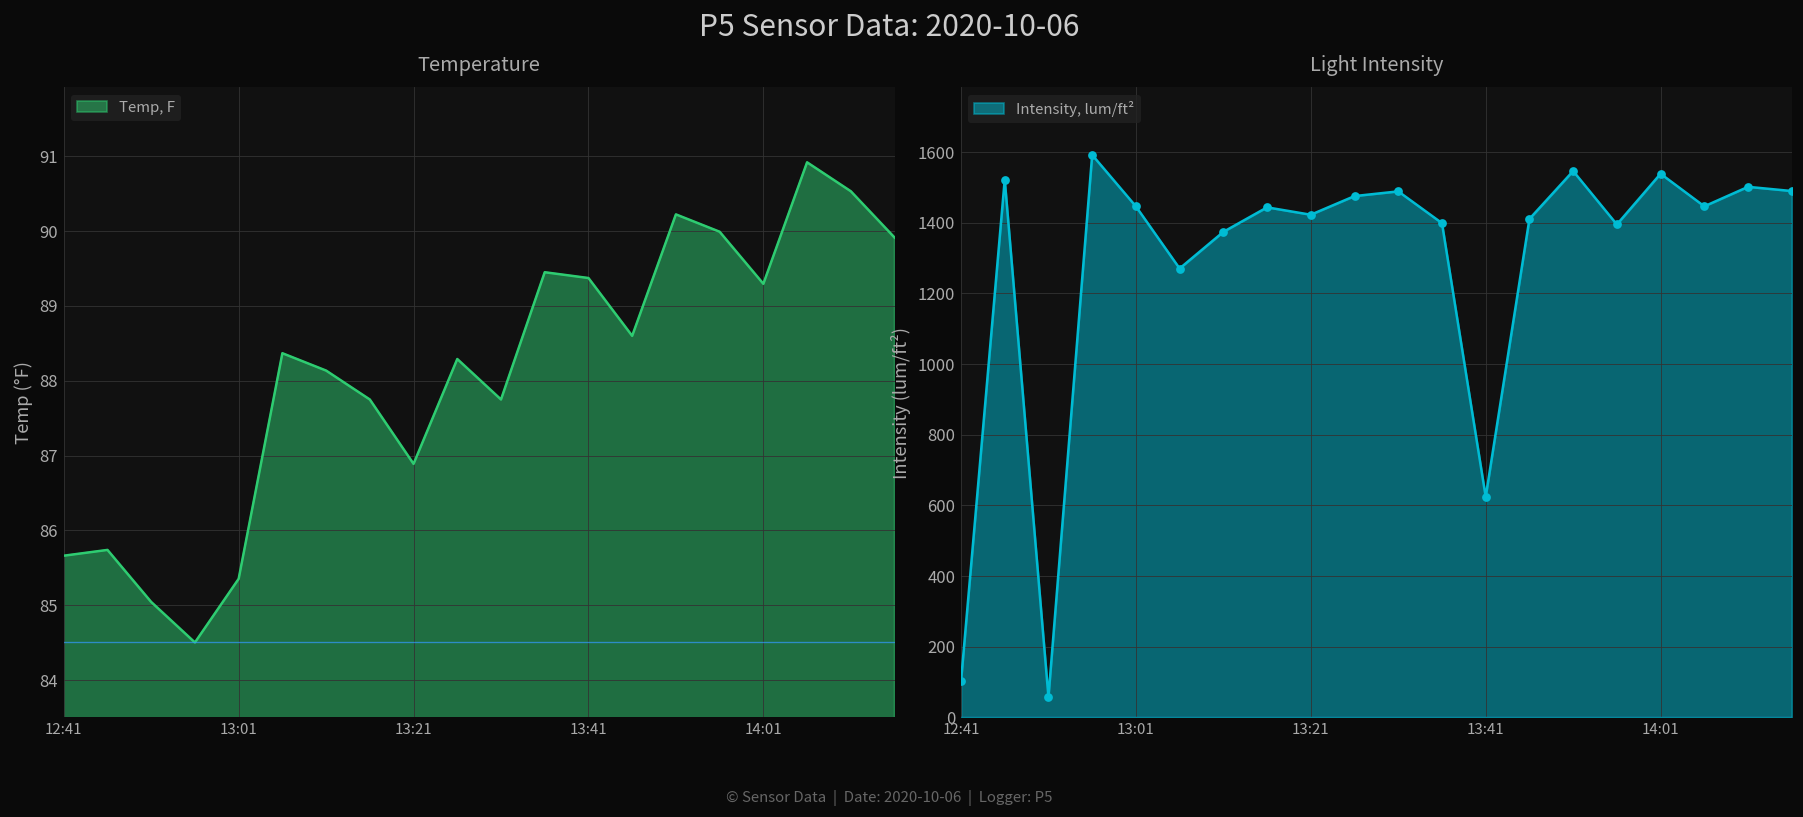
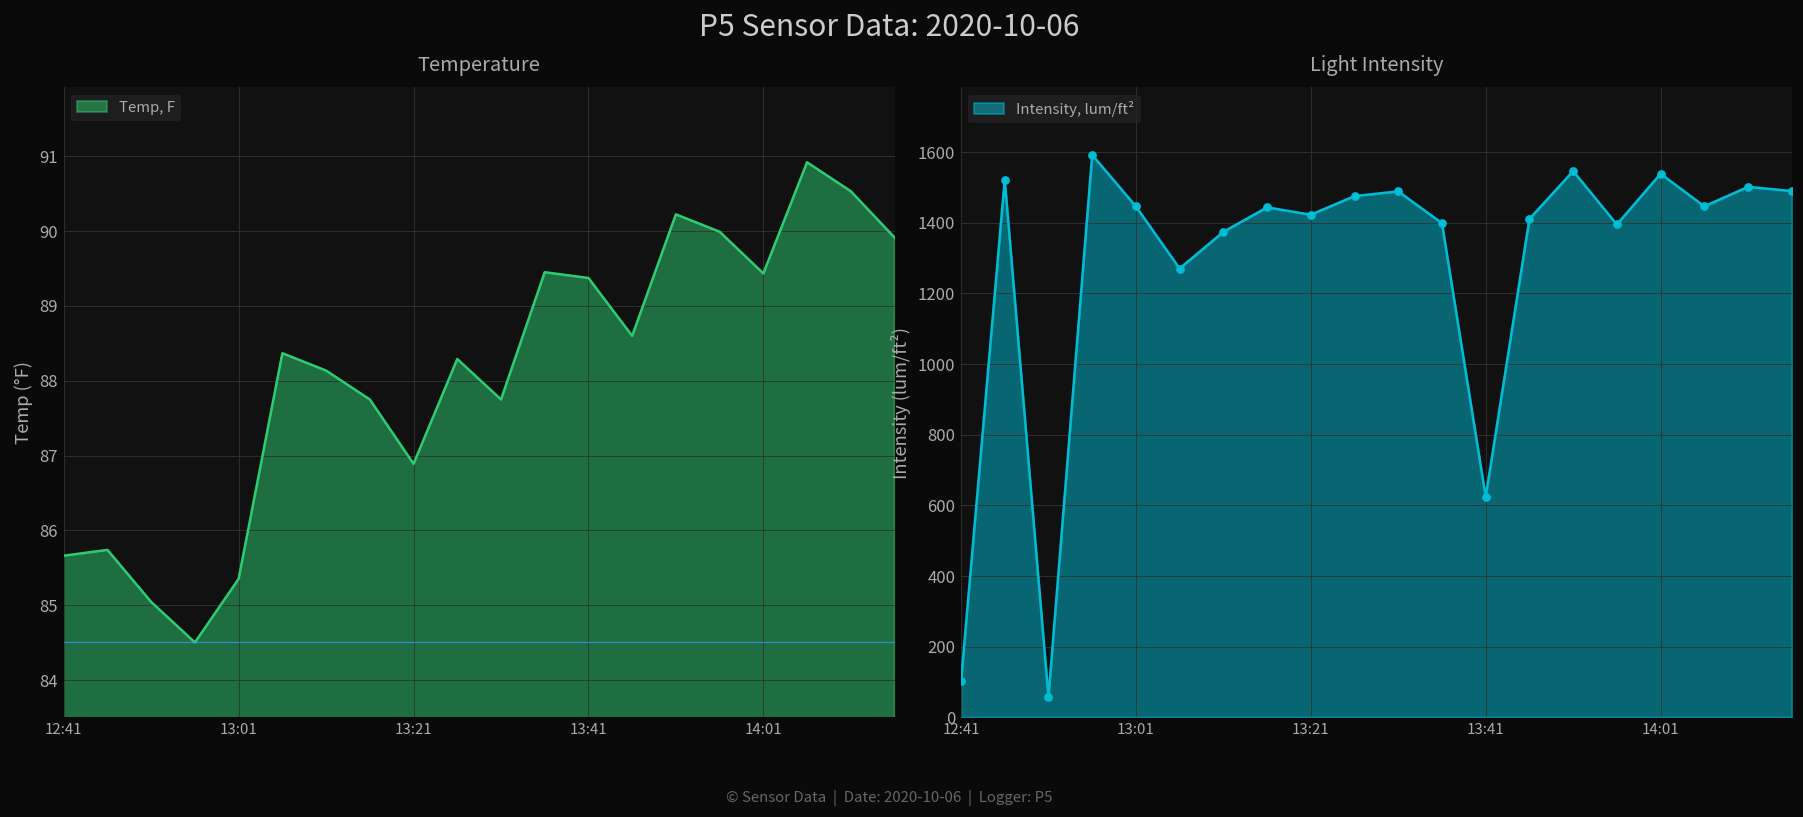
  {
    "Temperature": {
      "12:41": 85.7,
      "13:01": 85.4,
      "13:21": 86.9,
      "13:41": 89.4,
-     "14:01": 89.3
+     "14:01": 89.4
    },
    "Light Intensity": {
      "12:41": 100,
      "13:01": 1450,
      "13:21": 1420,
      "13:41": 620,
      "14:01": 1540
    }
  }
